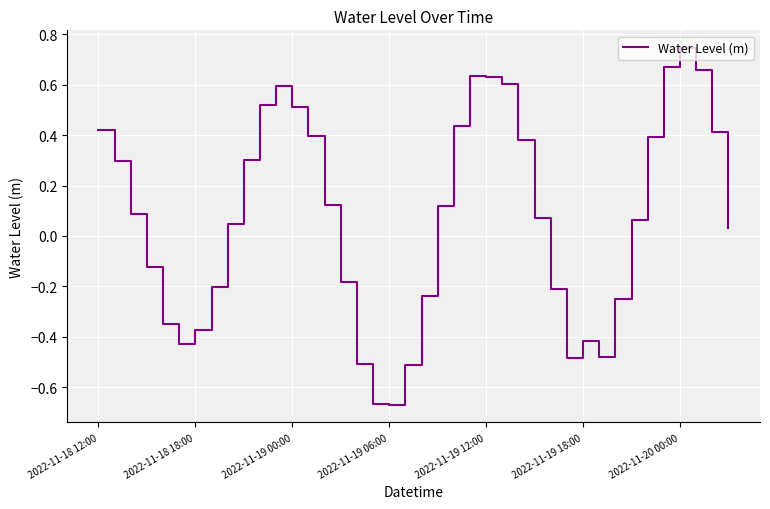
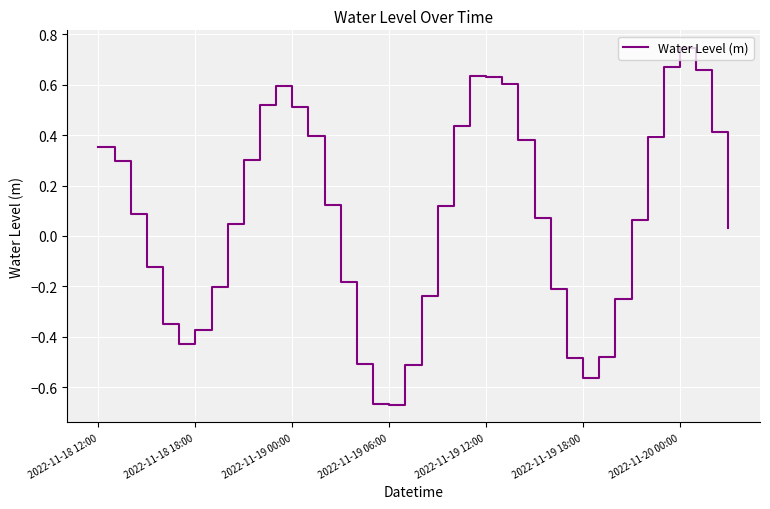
  {
-   "2022-11-18 12:00": 0.42,
+   "2022-11-18 12:00": 0.35,
    "2022-11-18 18:00": -0.37,
    "2022-11-19 00:00": 0.51,
    "2022-11-19 06:00": -0.67,
    "2022-11-19 12:00": 0.63,
-   "2022-11-19 18:00": -0.42
+   "2022-11-19 18:00": -0.56
  }
